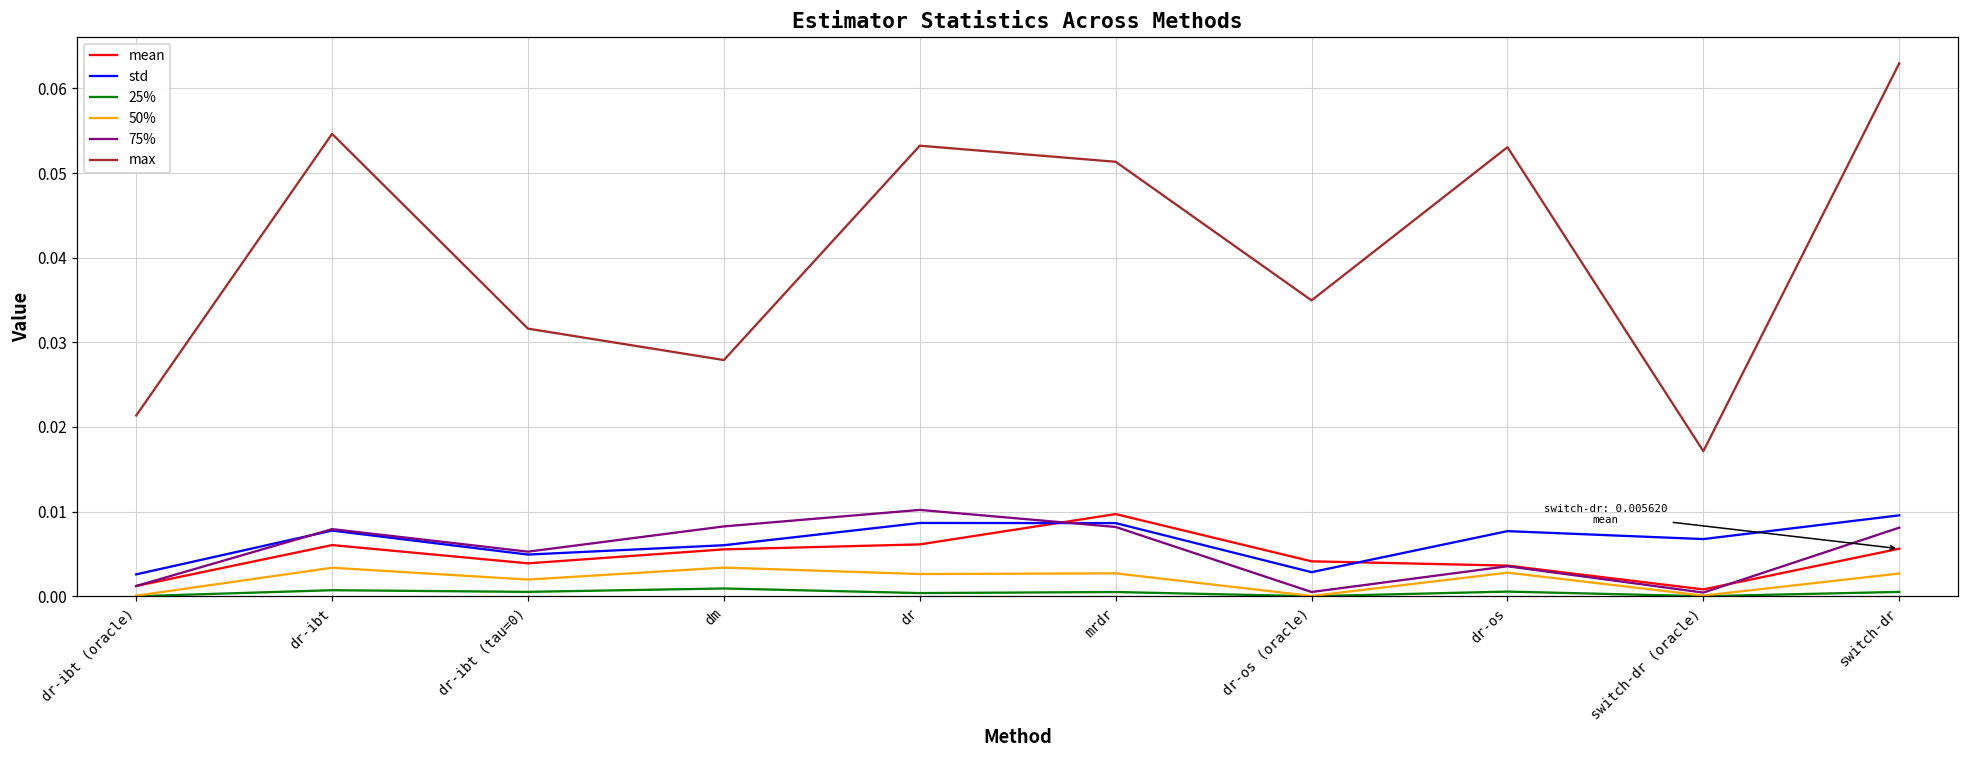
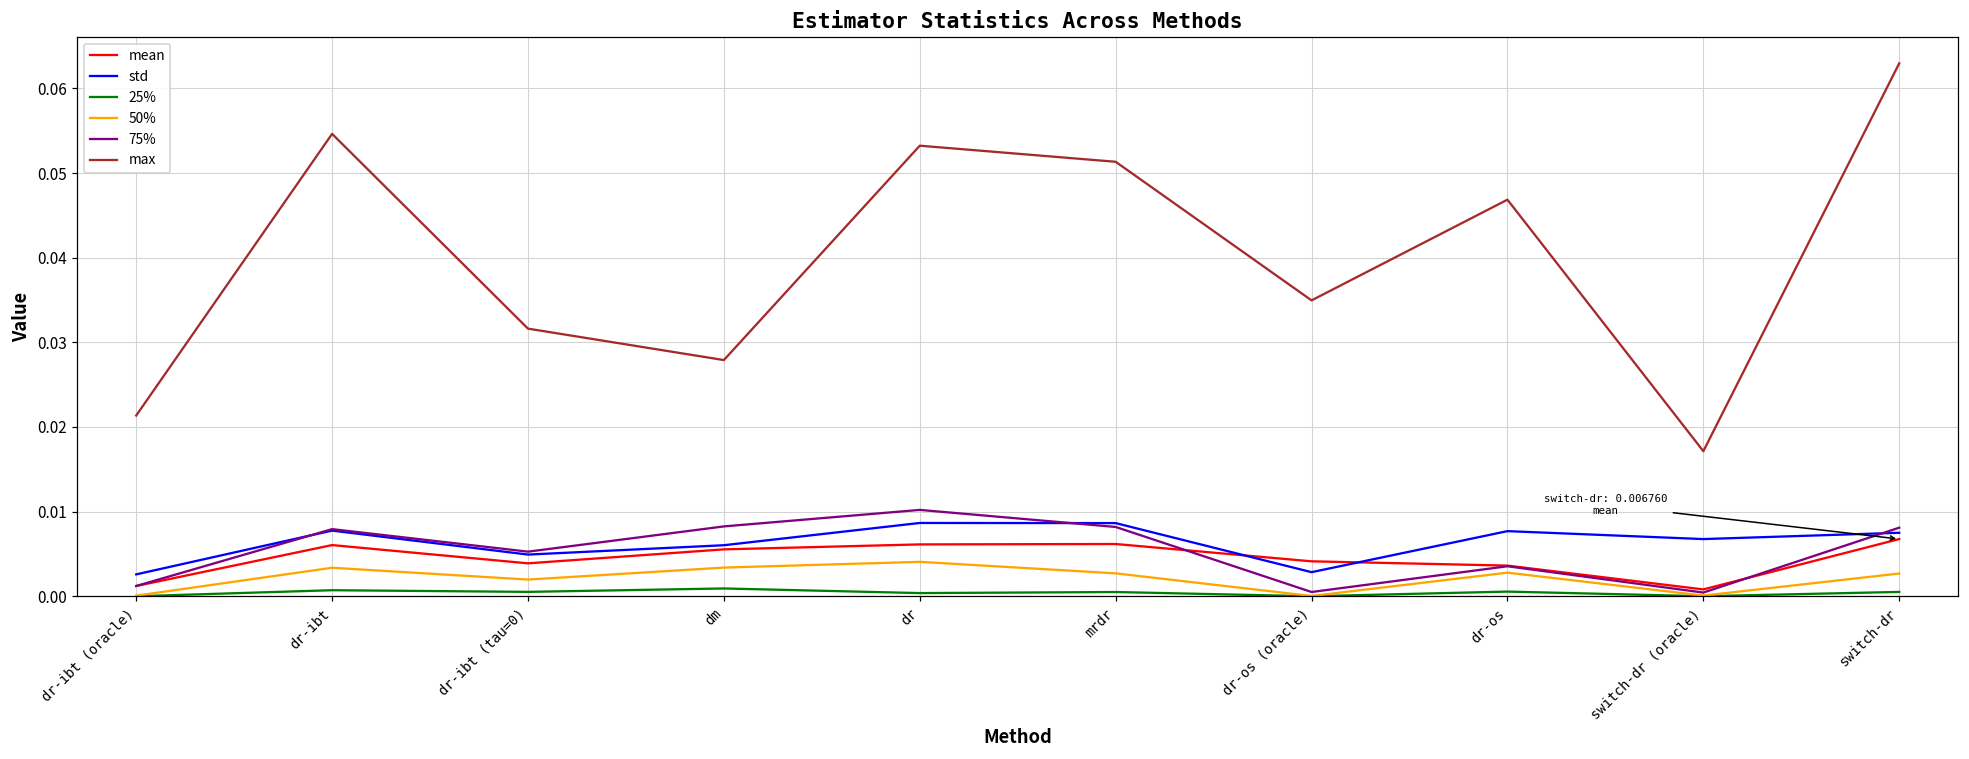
  {
    "mean": {
-     "mrdr": 0.010,
-     "switch-dr": 0.005620
+     "mrdr": 0.006,
+     "switch-dr": 0.006760
    },
    "std": {
      "dr-ibt (oracle)": 0.003,
      "dr-ibt (tau=0)": 0.005,
      "dm": 0.006,
      "dr": 0.009,
      "mrdr": 0.009,
      "dr-os (oracle)": 0.003,
      "dr-os": 0.008,
-     "switch-dr": 0.010
+     "switch-dr": 0.008
    },
    "25%": {
      "dr-ibt": 0.001,
      "dr-ibt (tau=0)": 0.001,
      "dm": 0.001,
      "dr": 0.000,
      "mrdr": 0.001,
      "dr-os": 0.001,
      "switch-dr": 0.001
    },
    "50%": {
      "dr-ibt": 0.003,
      "dr-ibt (tau=0)": 0.002,
      "dm": 0.003,
-     "dr": 0.003,
+     "dr": 0.004,
      "mrdr": 0.003,
      "dr-os": 0.003,
      "switch-dr": 0.003
    },
    "75%": {
      "dr-ibt (tau=0)": 0.005,
      "dm": 0.008,
      "dr": 0.010,
      "mrdr": 0.008,
      "dr-os (oracle)": 0.001,
      "switch-dr (oracle)": 0.000,
      "switch-dr": 0.008
    },
    "max": {
      "dr-ibt (oracle)": 0.021,
      "dr-ibt": 0.055,
      "dr-ibt (tau=0)": 0.032,
      "dm": 0.028,
      "dr": 0.053,
      "mrdr": 0.051,
      "dr-os (oracle)": 0.035,
-     "dr-os": 0.053,
+     "dr-os": 0.047,
      "switch-dr (oracle)": 0.017,
      "switch-dr": 0.063
    }
  }
